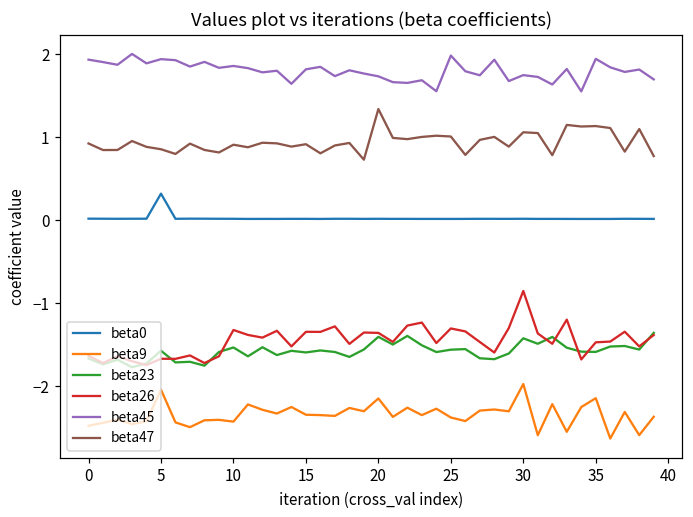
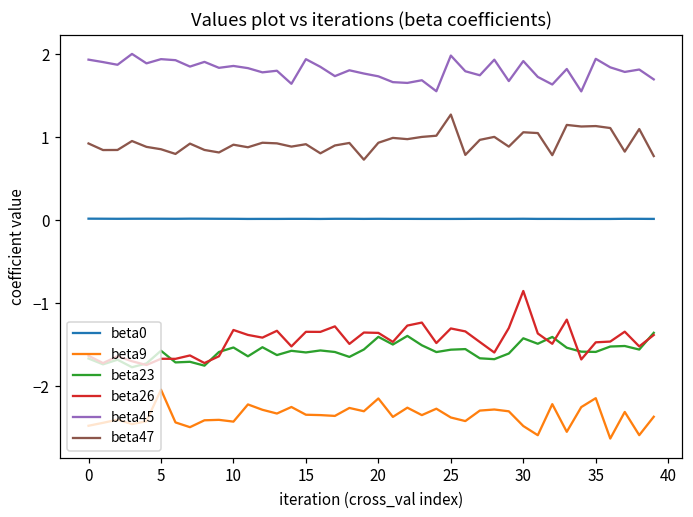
  {
    "beta0": {
      "0": 0.0,
-     "5": 0.3,
+     "5": 0.0,
      "10": 0.0,
      "15": 0.0,
      "20": 0.0,
      "25": 0.0,
      "30": 0.0,
      "35": 0.0
    },
    "beta9": {
      "10": -2.4,
      "15": -2.3,
      "20": -2.1,
      "25": -2.4,
-     "30": -2.0,
+     "30": -2.5,
      "35": -2.1
    },
    "beta23": {
      "10": -1.5,
      "15": -1.6,
      "20": -1.4,
      "25": -1.6,
      "30": -1.4,
      "35": -1.6
    },
    "beta26": {
      "10": -1.3,
      "15": -1.3,
      "20": -1.4,
      "25": -1.3,
      "30": -0.8,
      "35": -1.5
    },
    "beta45": {
      "0": 1.9,
      "5": 1.9,
      "10": 1.9,
-     "15": 1.8,
+     "15": 1.9,
      "20": 1.7,
      "25": 2.0,
-     "30": 1.8,
+     "30": 1.9,
      "35": 1.9
    },
    "beta47": {
      "0": 0.9,
      "5": 0.9,
      "10": 0.9,
      "15": 0.9,
-     "20": 1.3,
-     "25": 1.0,
+     "20": 0.9,
+     "25": 1.3,
      "30": 1.1,
      "35": 1.1
    }
  }
